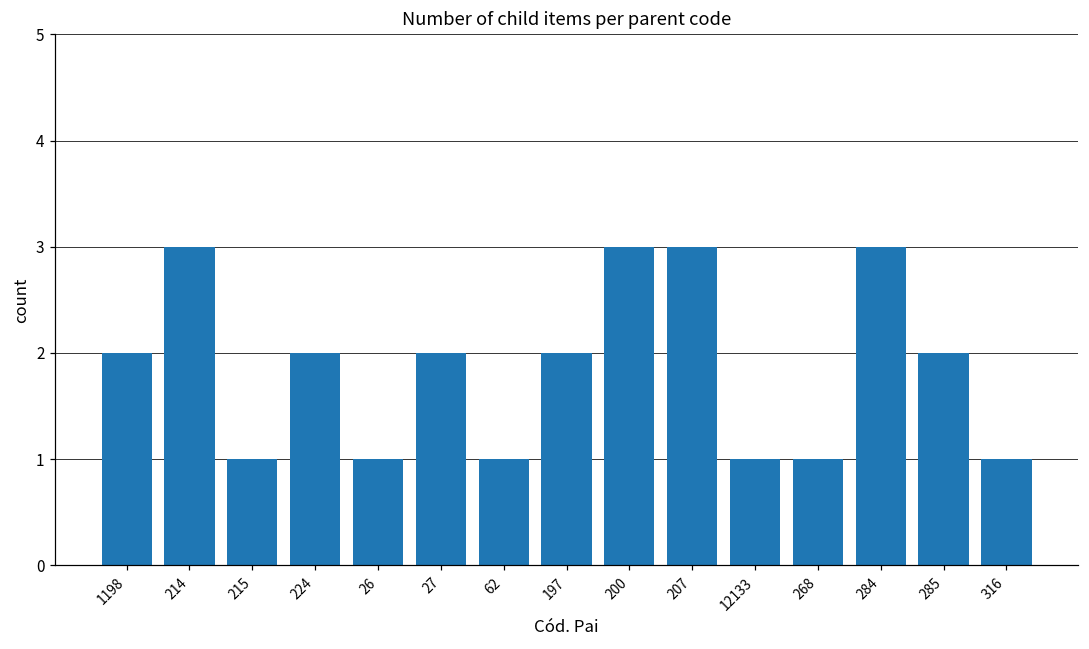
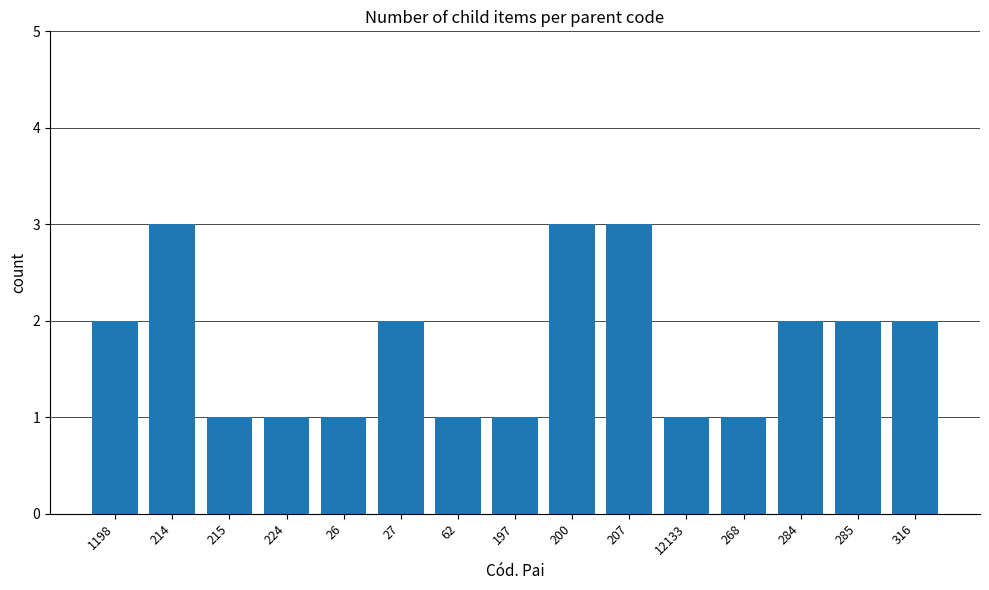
  {
    "1198": 2,
    "214": 3,
    "215": 1,
-   "224": 2,
+   "224": 1,
    "26": 1,
    "27": 2,
    "62": 1,
-   "197": 2,
+   "197": 1,
    "200": 3,
    "207": 3,
    "12133": 1,
    "268": 1,
-   "284": 3,
+   "284": 2,
    "285": 2,
-   "316": 1
+   "316": 2
  }
